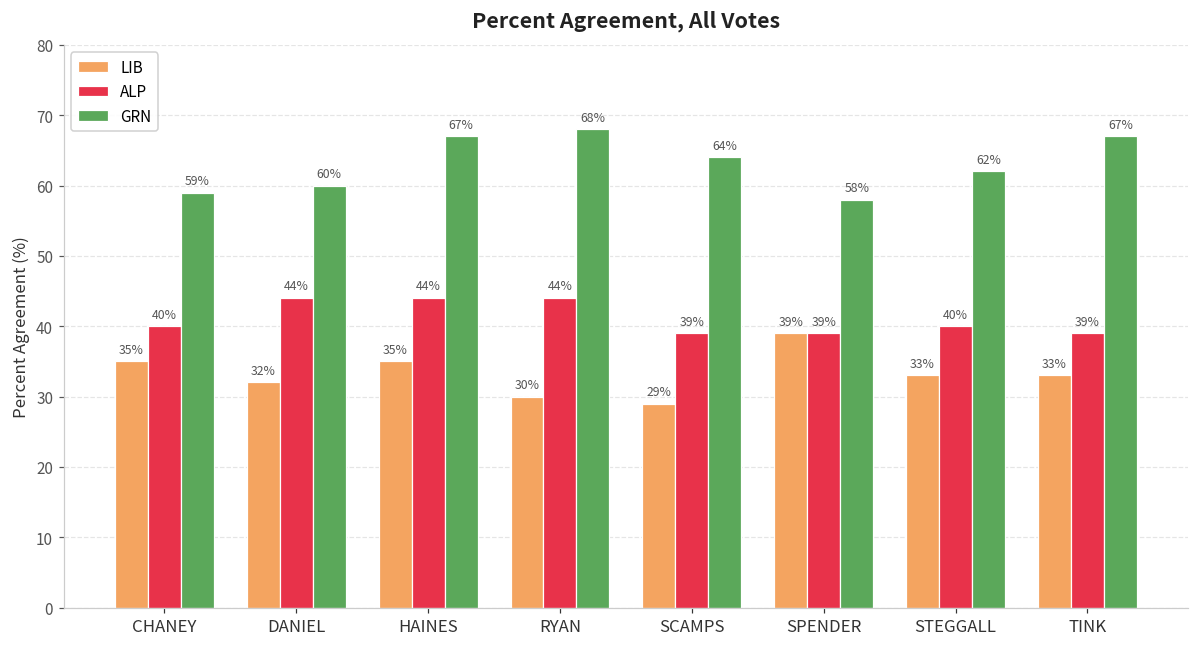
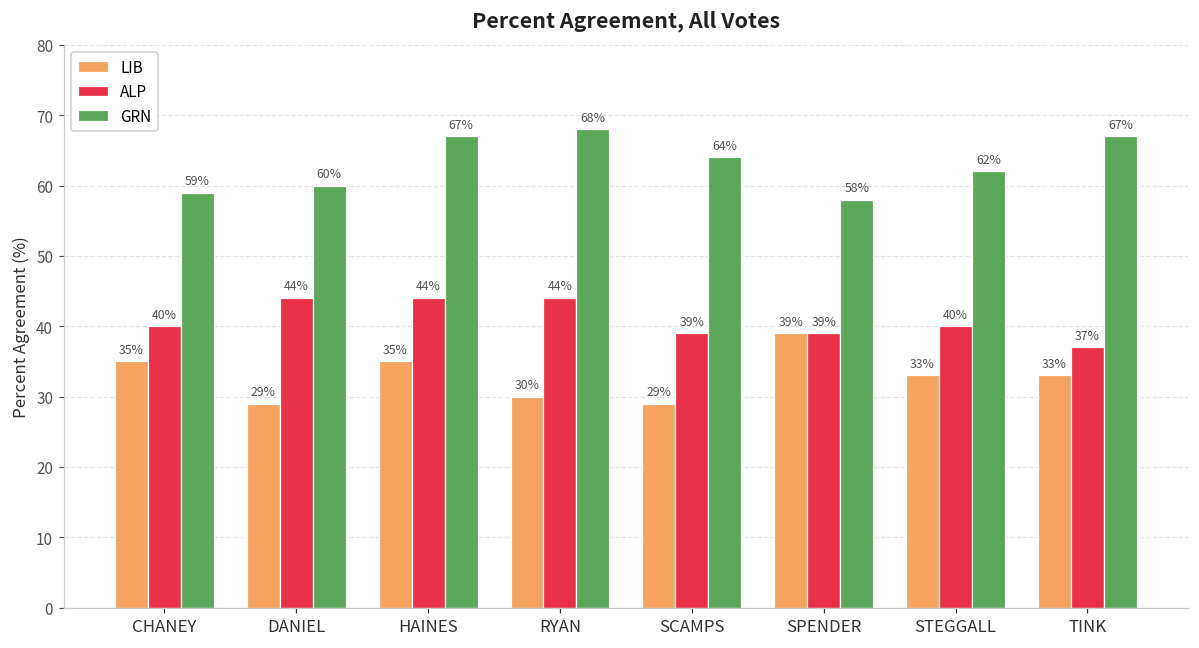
  {
    "LIB": {
      "CHANEY": "35%",
-     "DANIEL": "32%",
+     "DANIEL": "29%",
      "HAINES": "35%",
      "RYAN": "30%",
      "SCAMPS": "29%",
      "SPENDER": "39%",
      "STEGGALL": "33%",
      "TINK": "33%"
    },
    "ALP": {
      "CHANEY": "40%",
      "DANIEL": "44%",
      "HAINES": "44%",
      "RYAN": "44%",
      "SCAMPS": "39%",
      "SPENDER": "39%",
      "STEGGALL": "40%",
-     "TINK": "39%"
+     "TINK": "37%"
    },
    "GRN": {
      "CHANEY": "59%",
      "DANIEL": "60%",
      "HAINES": "67%",
      "RYAN": "68%",
      "SCAMPS": "64%",
      "SPENDER": "58%",
      "STEGGALL": "62%",
      "TINK": "67%"
    }
  }
